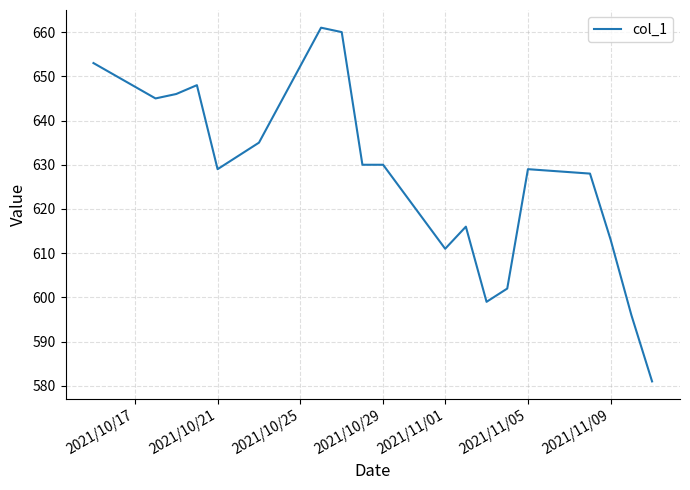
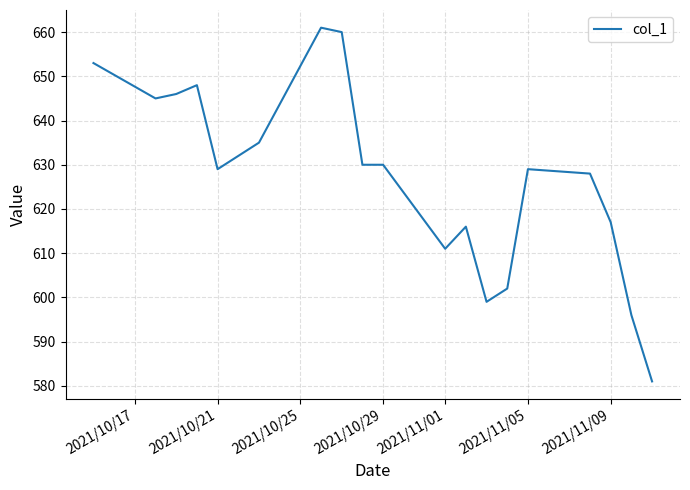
  {
    "2021/10/21": 629,
    "2021/10/29": 630,
    "2021/11/01": 611,
    "2021/11/05": 629,
-   "2021/11/09": 613
+   "2021/11/09": 617
  }
